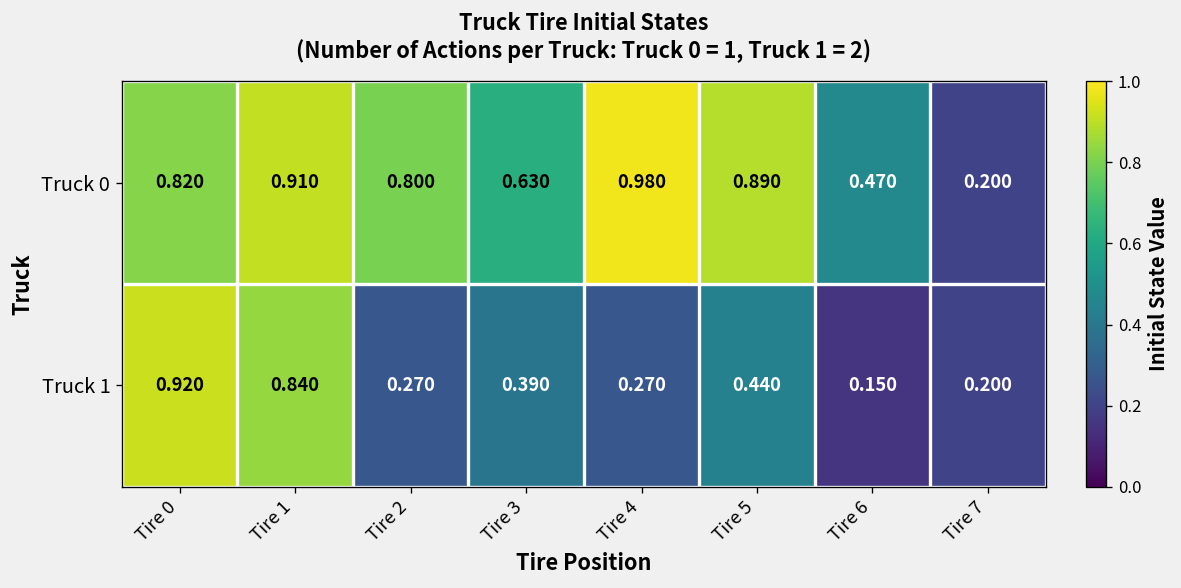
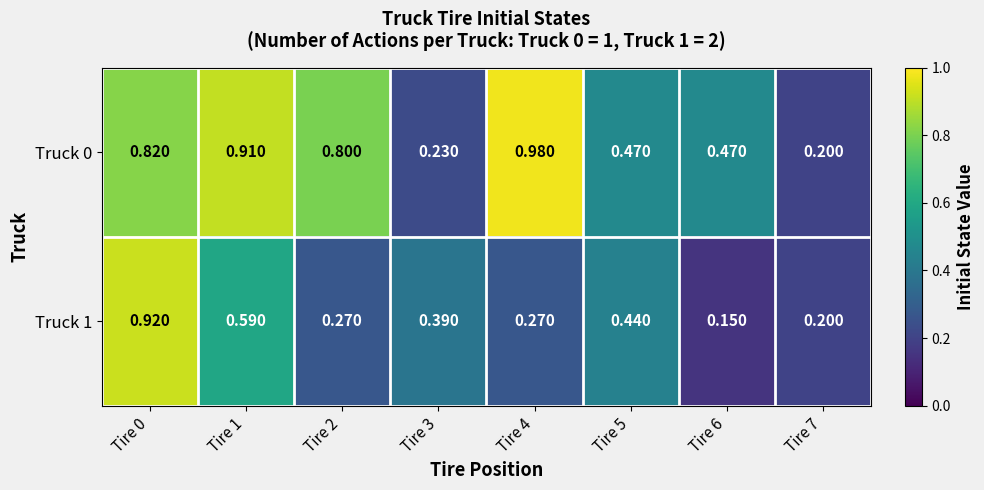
  {
    "Truck 0": {
      "Tire 0": 0.820,
      "Tire 1": 0.910,
      "Tire 2": 0.800,
-     "Tire 3": 0.630,
+     "Tire 3": 0.230,
      "Tire 4": 0.980,
-     "Tire 5": 0.890,
+     "Tire 5": 0.470,
      "Tire 6": 0.470,
      "Tire 7": 0.200
    },
    "Truck 1": {
      "Tire 0": 0.920,
-     "Tire 1": 0.840,
+     "Tire 1": 0.590,
      "Tire 2": 0.270,
      "Tire 3": 0.390,
      "Tire 4": 0.270,
      "Tire 5": 0.440,
      "Tire 6": 0.150,
      "Tire 7": 0.200
    }
  }
